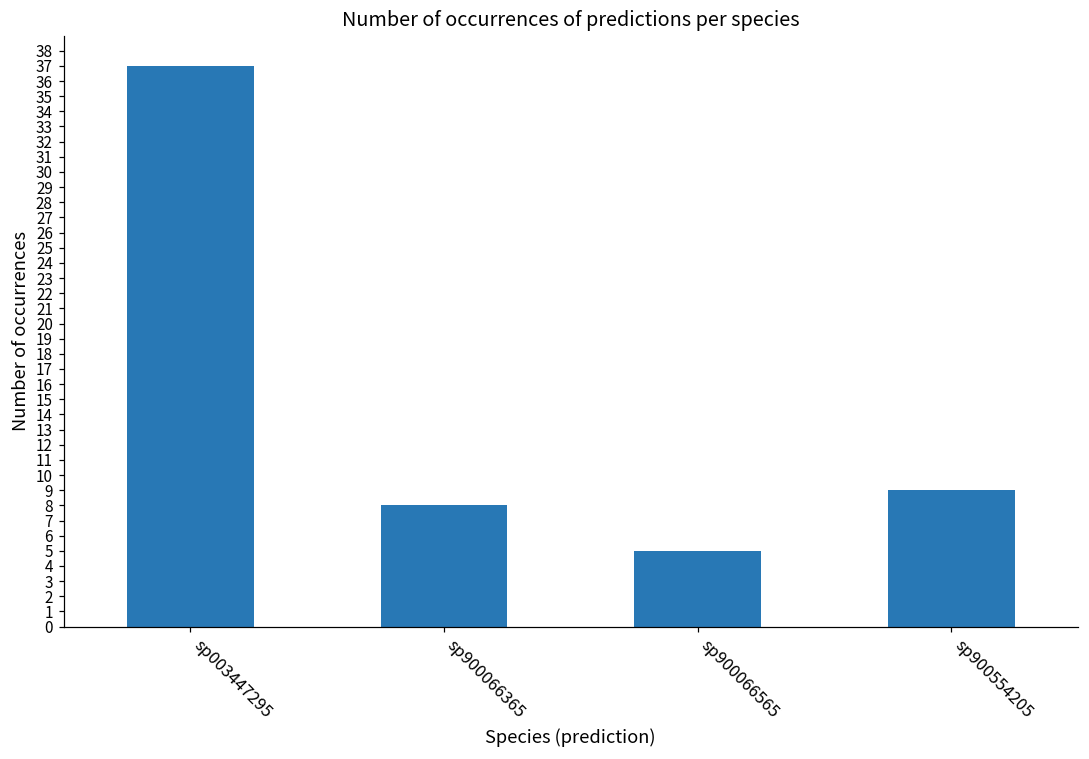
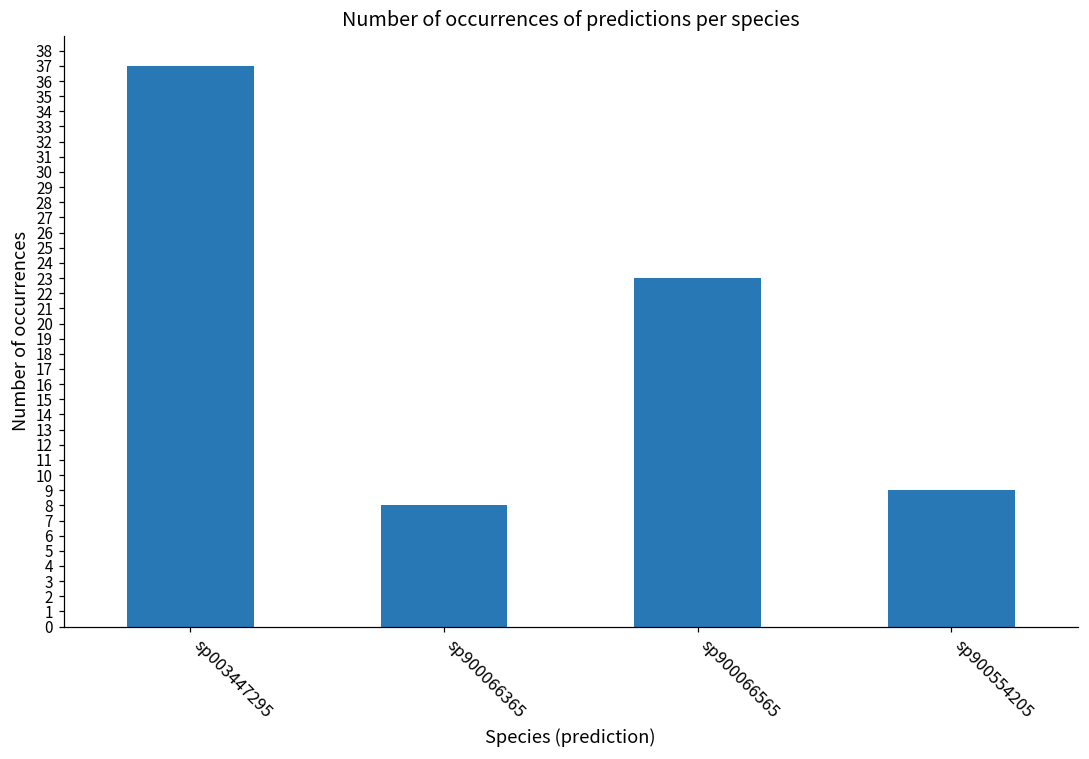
  {
    "sp003447295": 37,
    "sp900066365": 8,
-   "sp900066565": 5,
+   "sp900066565": 23,
    "sp900554205": 9
  }
